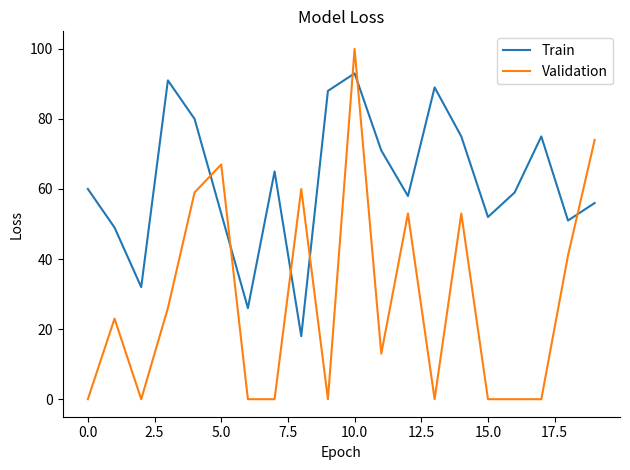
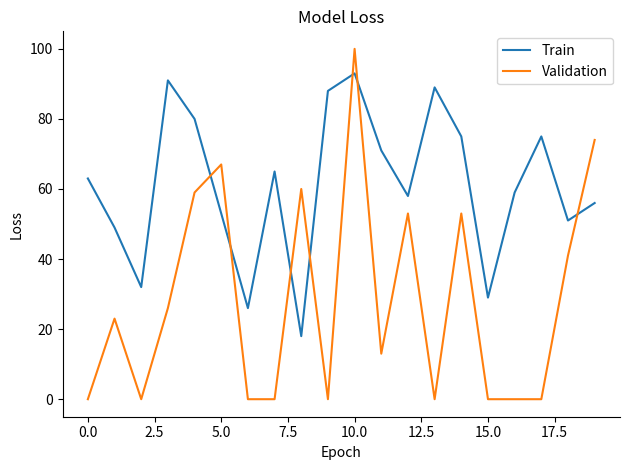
  {
    "Train": {
-     "0.0": 60,
+     "0.0": 63,
      "5.0": 53,
      "10.0": 93,
-     "15.0": 52
+     "15.0": 29
    },
    "Validation": {
      "0.0": 0,
      "5.0": 67,
      "10.0": 100,
      "15.0": 0
    }
  }
